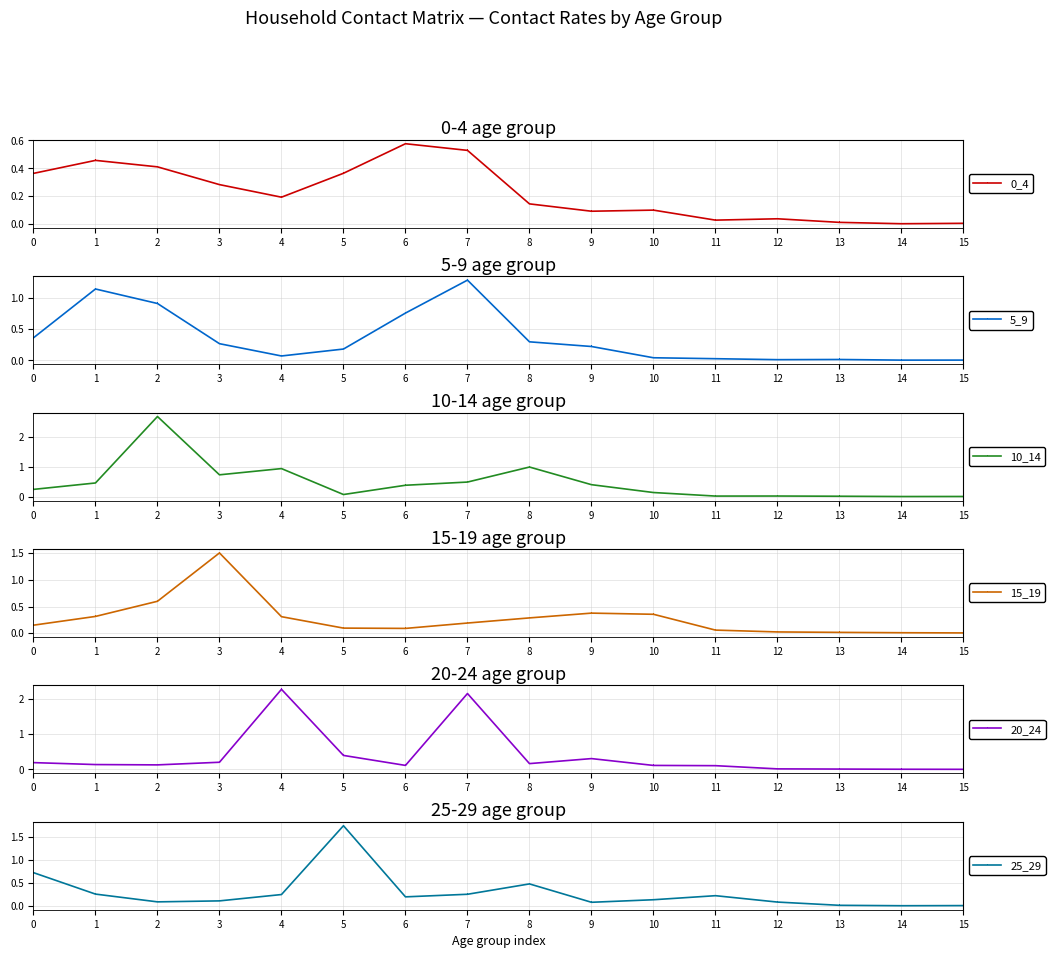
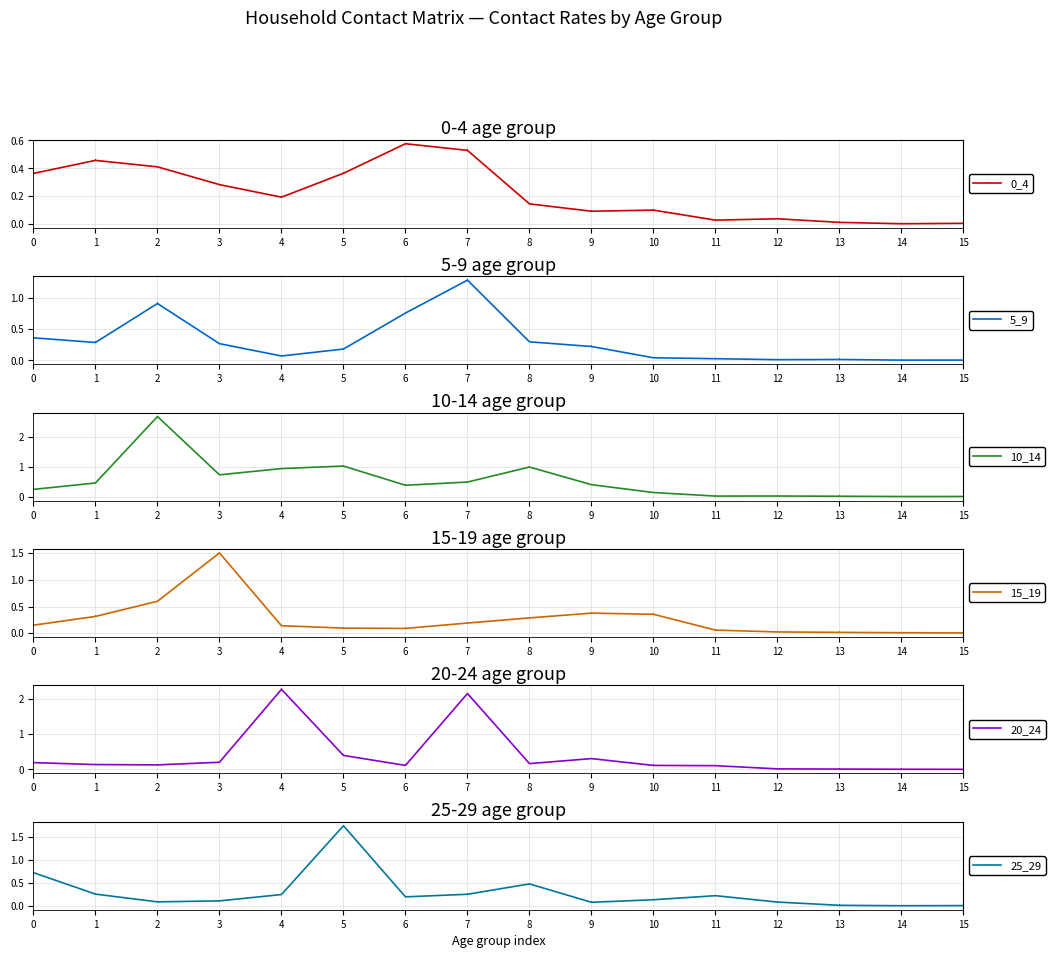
  {
    "0-4 age group": {
      "0": 0.36,
      "1": 0.46,
      "2": 0.41,
      "3": 0.28,
      "4": 0.19,
      "5": 0.36,
      "6": 0.58,
      "7": 0.53,
      "8": 0.15,
      "9": 0.09,
      "10": 0.10,
      "11": 0.03,
      "12": 0.04,
      "13": 0.01,
      "14": 0.00,
      "15": 0.01
    },
    "5-9 age group": {
      "0": 0.4,
-     "1": 1.1,
+     "1": 0.3,
      "2": 0.9,
      "3": 0.3,
      "4": 0.1,
      "5": 0.2,
      "6": 0.8,
      "7": 1.3,
      "8": 0.3,
      "9": 0.2,
      "10": 0.0,
      "11": 0.0,
      "12": 0.0,
      "13": 0.0,
      "14": 0.0,
      "15": 0.0
    },
    "10-14 age group": {
      "0": 0.2,
      "1": 0.5,
      "2": 2.7,
      "3": 0.7,
      "4": 0.9,
-     "5": 0.1,
+     "5": 1.0,
      "6": 0.4,
      "7": 0.5,
      "8": 1.0,
      "9": 0.4,
      "10": 0.1,
      "11": 0.0,
      "12": 0.0,
      "13": 0.0,
      "14": 0.0,
      "15": 0.0
    },
    "15-19 age group": {
      "0": 0.2,
      "1": 0.3,
      "2": 0.6,
      "3": 1.5,
-     "4": 0.3,
+     "4": 0.1,
      "5": 0.1,
      "6": 0.1,
      "7": 0.2,
      "8": 0.3,
      "9": 0.4,
      "10": 0.4,
      "11": 0.1,
      "12": 0.0,
      "13": 0.0,
      "14": 0.0,
      "15": 0.0
    },
    "20-24 age group": {
      "0": 0.2,
      "1": 0.1,
      "2": 0.1,
      "3": 0.2,
      "4": 2.3,
      "5": 0.4,
      "6": 0.1,
      "7": 2.1,
      "8": 0.2,
      "9": 0.3,
      "10": 0.1,
      "11": 0.1,
      "12": 0.0,
      "13": 0.0,
      "14": 0.0,
      "15": 0.0
    },
    "25-29 age group": {
      "0": 0.7,
      "1": 0.3,
      "2": 0.1,
      "3": 0.1,
      "4": 0.2,
      "5": 1.7,
      "6": 0.2,
      "7": 0.3,
      "8": 0.5,
      "9": 0.1,
      "10": 0.1,
      "11": 0.2,
      "12": 0.1,
      "13": 0.0,
      "14": 0.0,
      "15": 0.0
    }
  }
